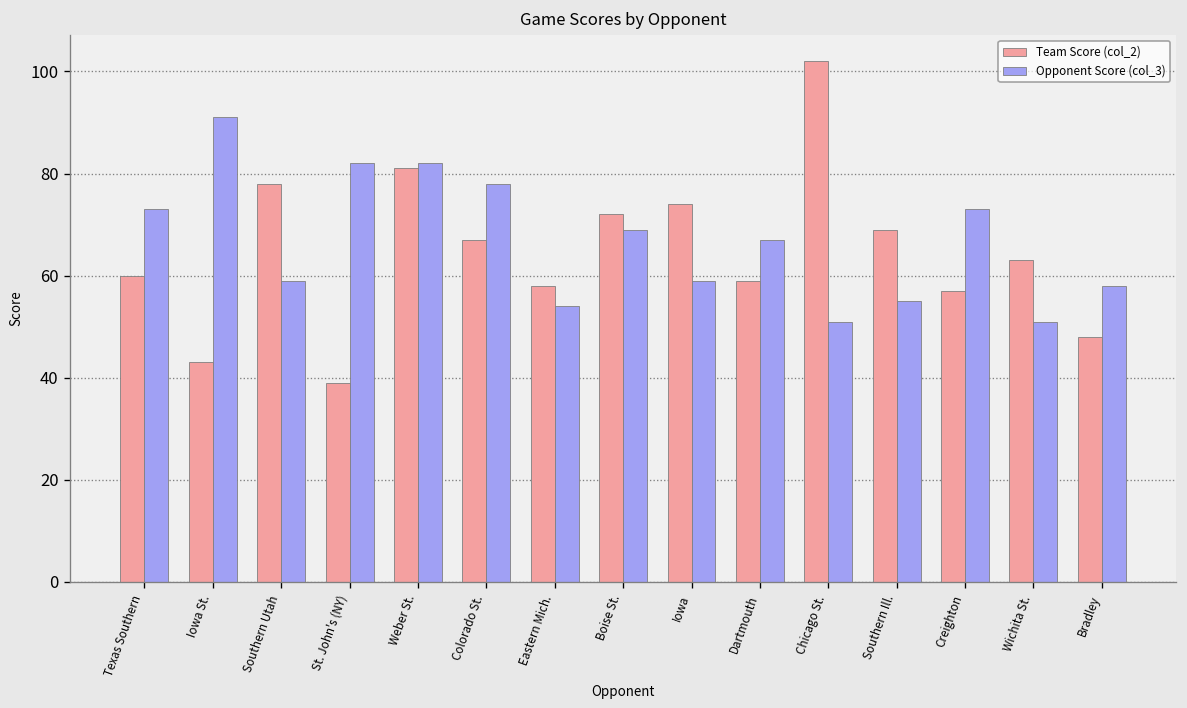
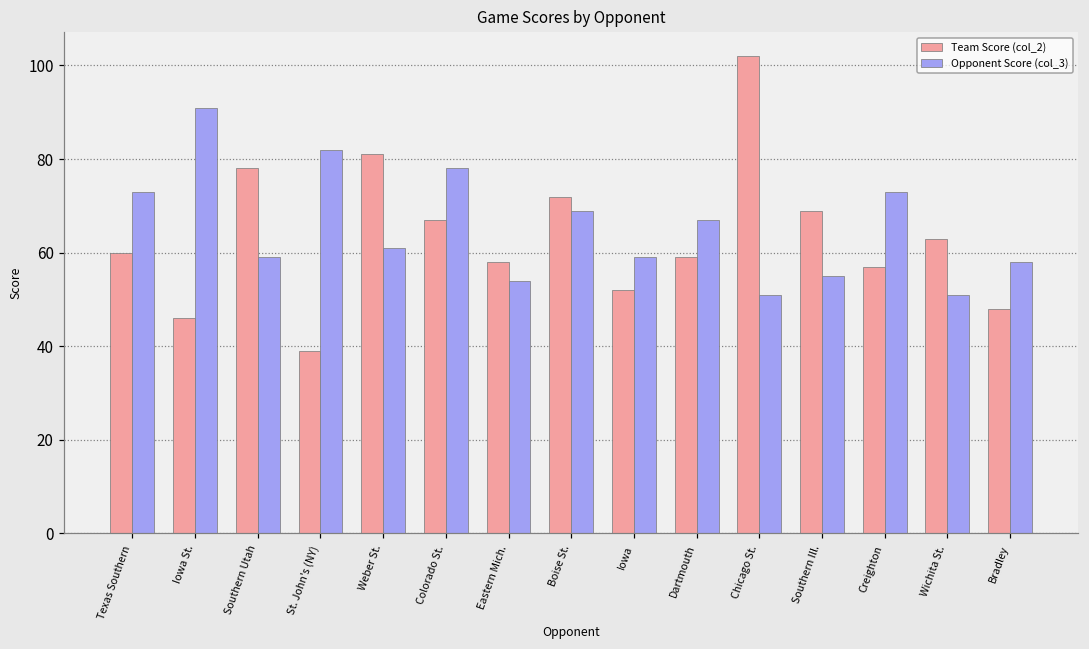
  {
    "Team Score (col_2)": {
      "Texas Southern": 60,
-     "Iowa St.": 43,
+     "Iowa St.": 46,
      "Southern Utah": 78,
      "St. John's (NY)": 39,
      "Weber St.": 81,
      "Colorado St.": 67,
      "Eastern Mich.": 58,
      "Boise St.": 72,
-     "Iowa": 74,
+     "Iowa": 52,
      "Dartmouth": 59,
      "Chicago St.": 102,
      "Southern Ill.": 69,
      "Creighton": 57,
      "Wichita St.": 63,
      "Bradley": 48
    },
    "Opponent Score (col_3)": {
      "Texas Southern": 73,
      "Iowa St.": 91,
      "Southern Utah": 59,
      "St. John's (NY)": 82,
-     "Weber St.": 82,
+     "Weber St.": 61,
      "Colorado St.": 78,
      "Eastern Mich.": 54,
      "Boise St.": 69,
      "Iowa": 59,
      "Dartmouth": 67,
      "Chicago St.": 51,
      "Southern Ill.": 55,
      "Creighton": 73,
      "Wichita St.": 51,
      "Bradley": 58
    }
  }
